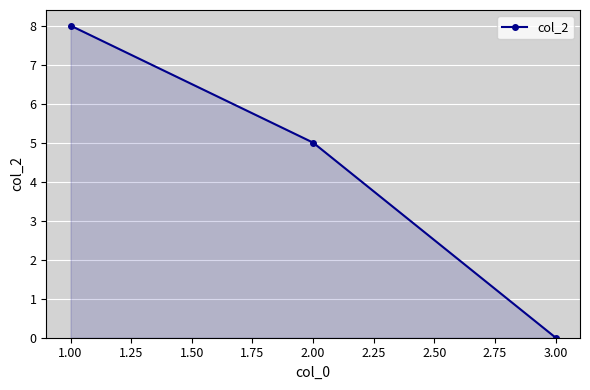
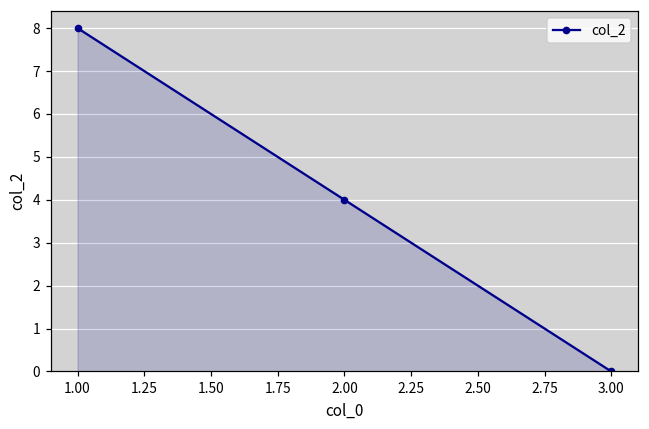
  {
    "1.00": 8,
-   "2.00": 5,
+   "2.00": 4,
    "3.00": 0
  }
